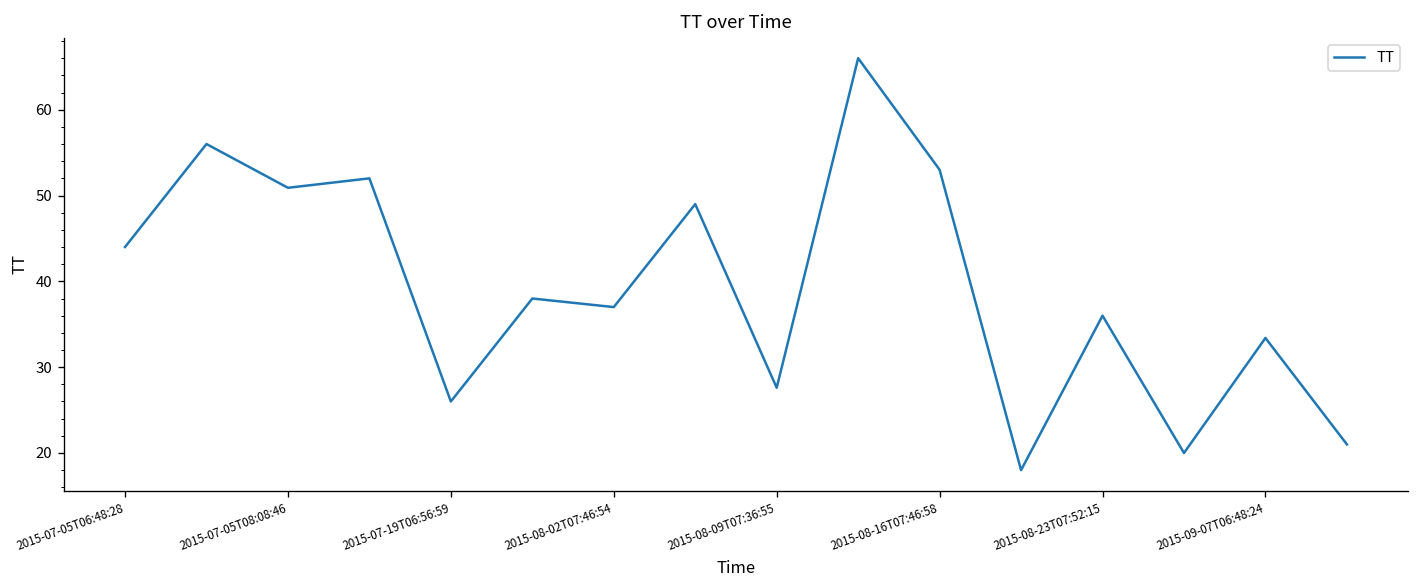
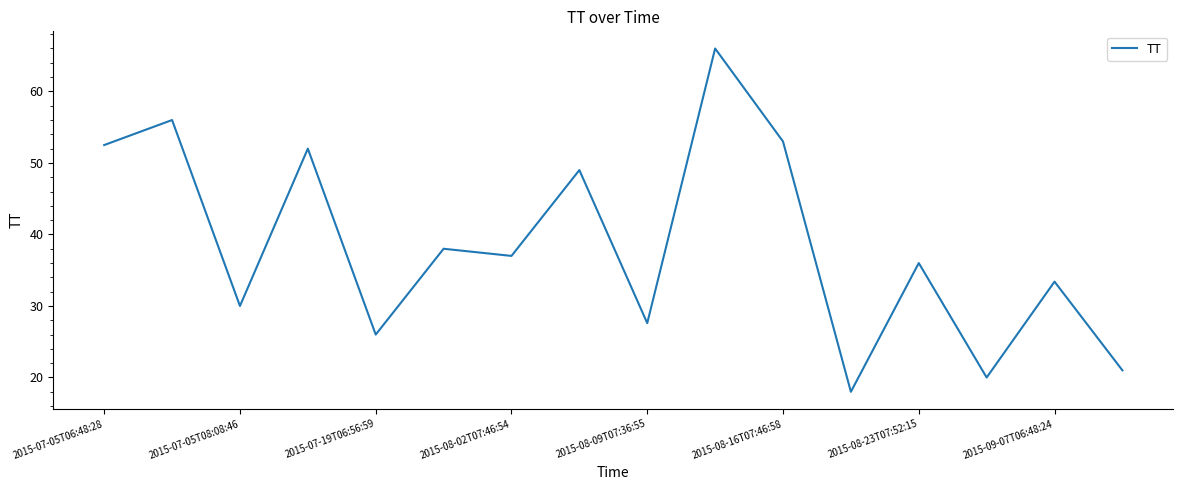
  {
-   "2015-07-05T06:48:28": 44,
-   "2015-07-05T08:08:46": 51,
+   "2015-07-05T06:48:28": 53,
+   "2015-07-05T08:08:46": 30,
    "2015-07-19T06:56:59": 26,
    "2015-08-02T07:46:54": 37,
    "2015-08-09T07:36:55": 28,
    "2015-08-16T07:46:58": 53,
    "2015-08-23T07:52:15": 36,
    "2015-09-07T06:48:24": 33
  }
